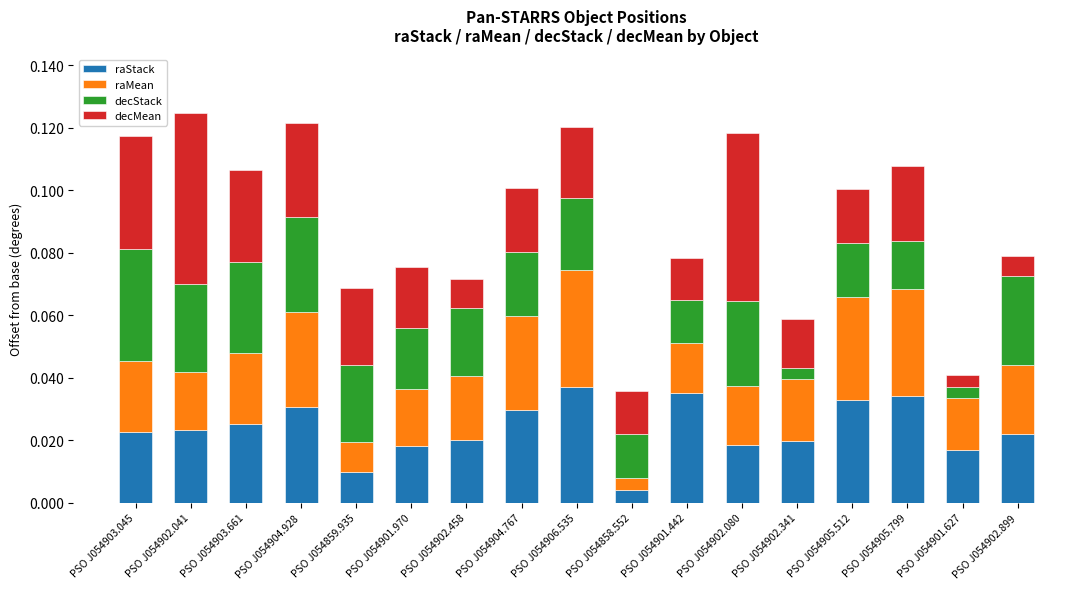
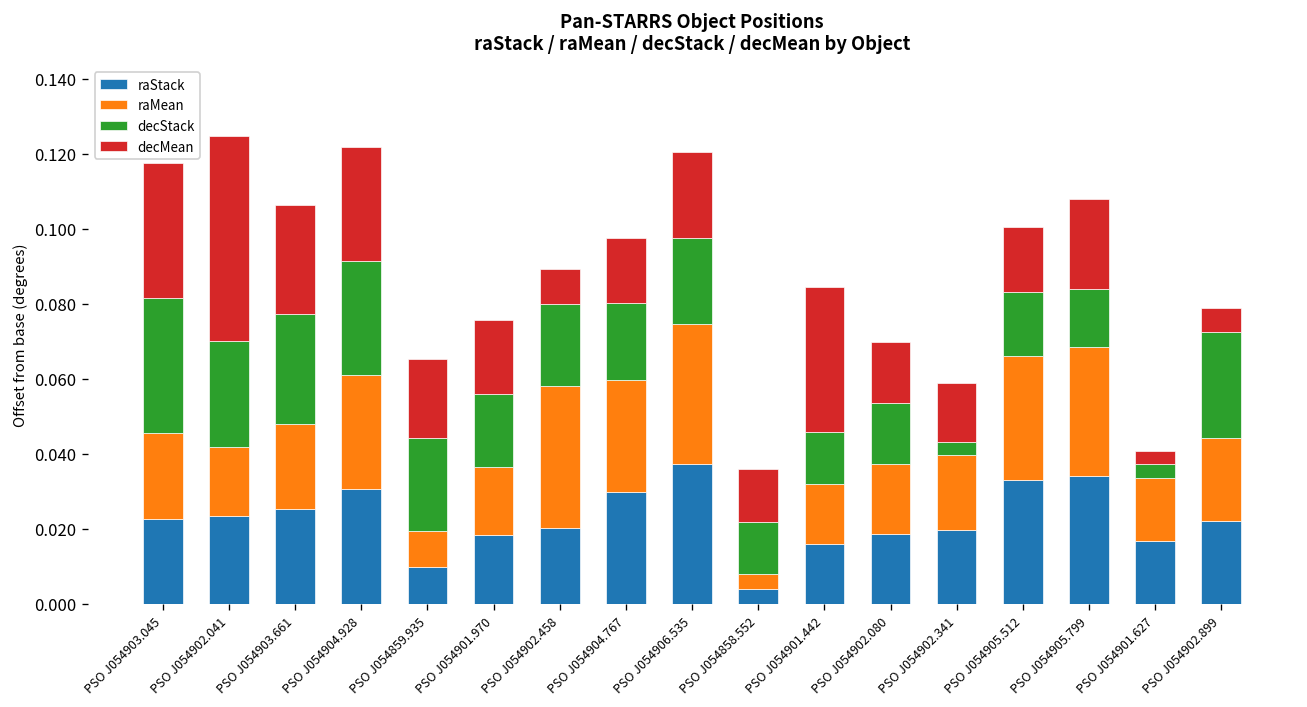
  {
    "raStack": {
      "PSO J054903.045": 0.023,
      "PSO J054902.041": 0.023,
      "PSO J054903.661": 0.025,
      "PSO J054904.928": 0.031,
      "PSO J054859.935": 0.010,
      "PSO J054901.970": 0.018,
      "PSO J054902.458": 0.020,
      "PSO J054904.767": 0.030,
      "PSO J054906.535": 0.037,
      "PSO J054858.552": 0.004,
-     "PSO J054901.442": 0.035,
+     "PSO J054901.442": 0.016,
      "PSO J054902.080": 0.019,
      "PSO J054902.341": 0.020,
      "PSO J054905.512": 0.033,
      "PSO J054905.799": 0.034,
      "PSO J054901.627": 0.017,
      "PSO J054902.899": 0.022
    },
    "raMean": {
      "PSO J054903.045": 0.023,
      "PSO J054902.041": 0.018,
      "PSO J054903.661": 0.023,
      "PSO J054904.928": 0.031,
      "PSO J054859.935": 0.010,
      "PSO J054901.970": 0.018,
-     "PSO J054902.458": 0.020,
+     "PSO J054902.458": 0.038,
      "PSO J054904.767": 0.030,
      "PSO J054906.535": 0.037,
      "PSO J054858.552": 0.004,
      "PSO J054901.442": 0.016,
      "PSO J054902.080": 0.019,
      "PSO J054902.341": 0.020,
      "PSO J054905.512": 0.033,
      "PSO J054905.799": 0.034,
      "PSO J054901.627": 0.017,
      "PSO J054902.899": 0.022
    },
    "decStack": {
      "PSO J054903.045": 0.036,
      "PSO J054902.041": 0.028,
      "PSO J054903.661": 0.029,
      "PSO J054904.928": 0.030,
      "PSO J054859.935": 0.025,
      "PSO J054901.970": 0.020,
      "PSO J054902.458": 0.022,
      "PSO J054904.767": 0.020,
      "PSO J054906.535": 0.023,
      "PSO J054858.552": 0.014,
      "PSO J054901.442": 0.014,
-     "PSO J054902.080": 0.027,
+     "PSO J054902.080": 0.016,
      "PSO J054902.341": 0.004,
      "PSO J054905.512": 0.017,
      "PSO J054905.799": 0.016,
      "PSO J054901.627": 0.004,
      "PSO J054902.899": 0.028
    },
    "decMean": {
      "PSO J054903.045": 0.036,
      "PSO J054902.041": 0.055,
      "PSO J054903.661": 0.029,
      "PSO J054904.928": 0.030,
-     "PSO J054859.935": 0.025,
+     "PSO J054859.935": 0.021,
      "PSO J054901.970": 0.020,
      "PSO J054902.458": 0.009,
-     "PSO J054904.767": 0.020,
+     "PSO J054904.767": 0.017,
      "PSO J054906.535": 0.023,
      "PSO J054858.552": 0.014,
-     "PSO J054901.442": 0.014,
-     "PSO J054902.080": 0.054,
+     "PSO J054901.442": 0.039,
+     "PSO J054902.080": 0.016,
      "PSO J054902.341": 0.016,
      "PSO J054905.512": 0.017,
      "PSO J054905.799": 0.024,
      "PSO J054901.627": 0.004,
      "PSO J054902.899": 0.007
    }
  }
